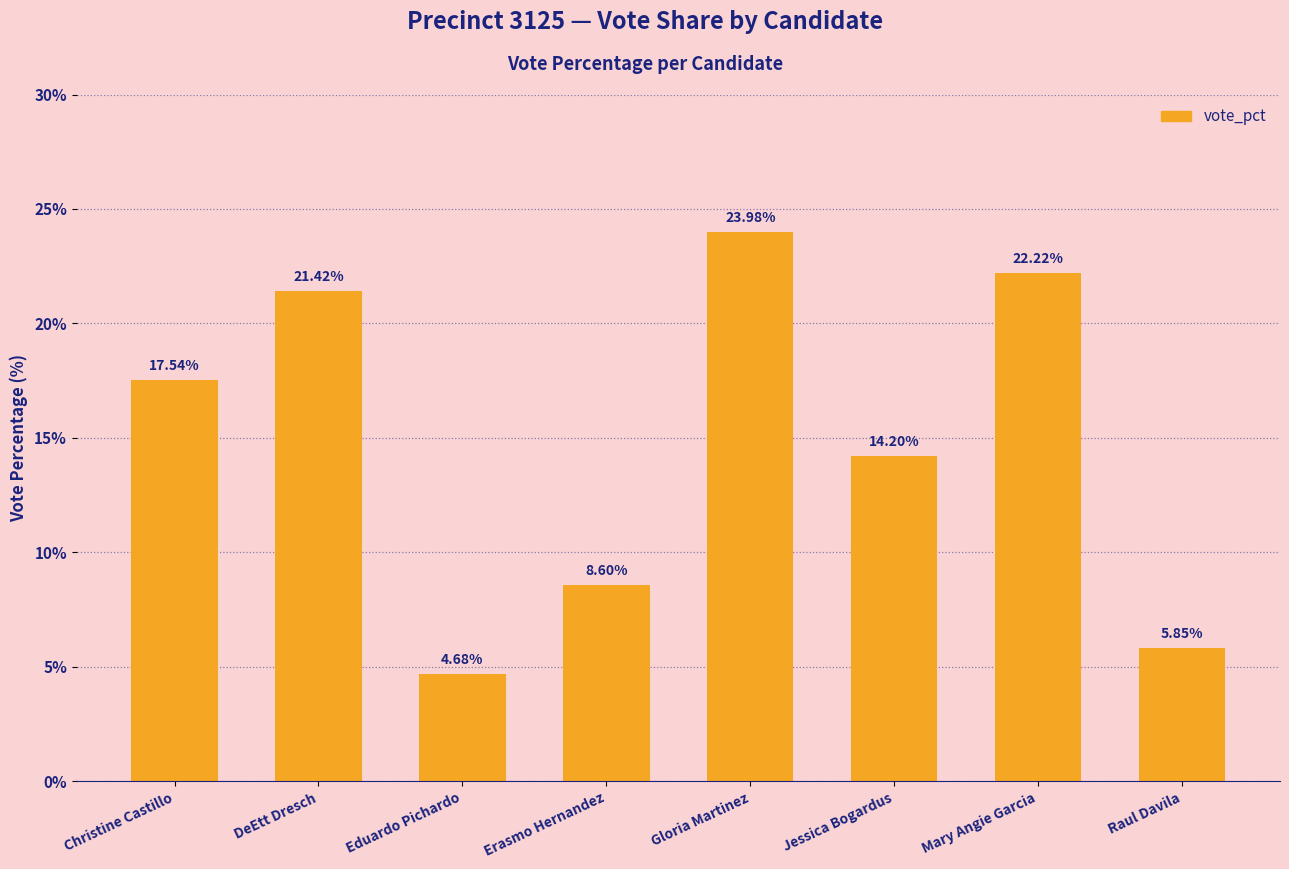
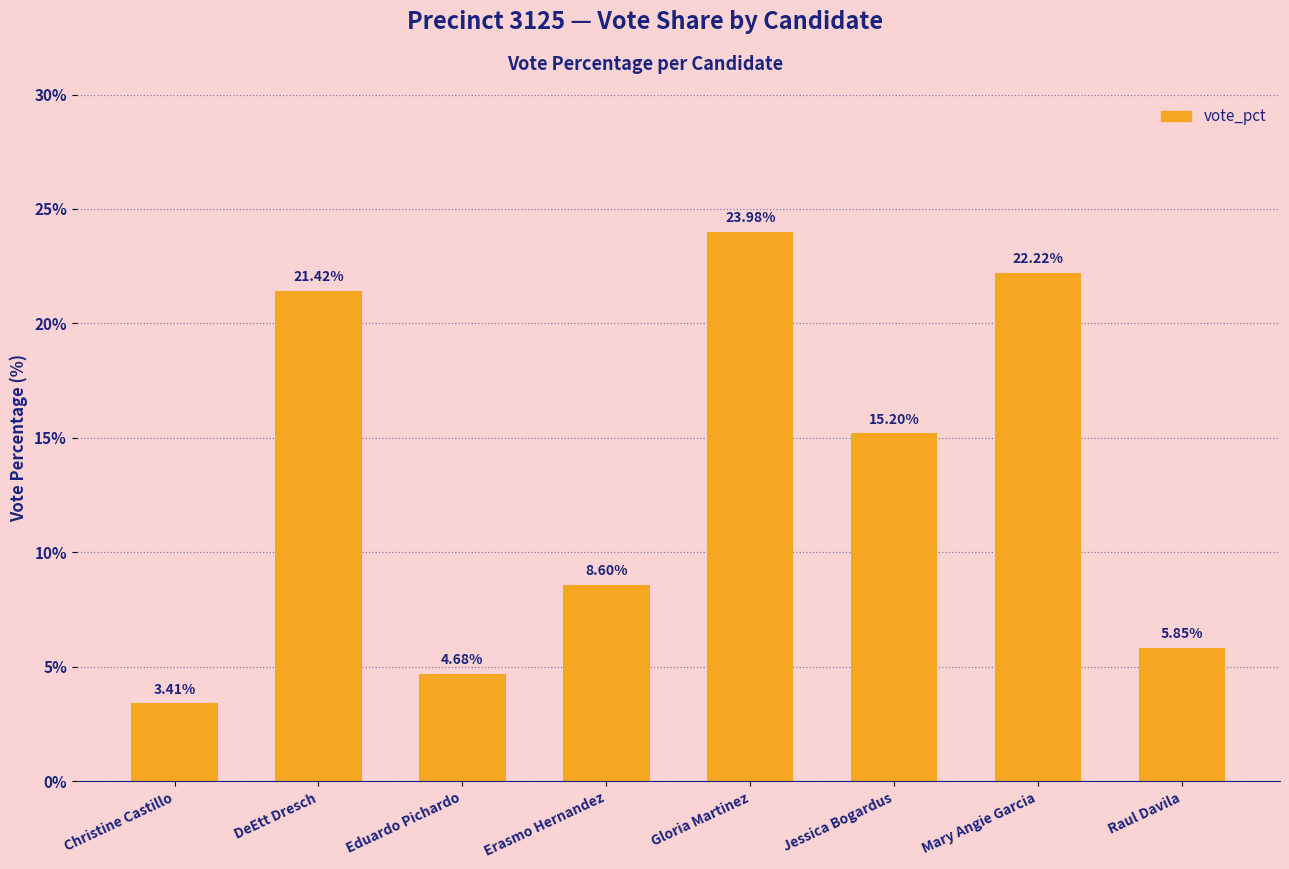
  {
-   "Christine Castillo": "17.54%",
+   "Christine Castillo": "3.41%",
    "DeEtt Dresch": "21.42%",
    "Eduardo Pichardo": "4.68%",
    "Erasmo Hernandez": "8.60%",
    "Gloria Martinez": "23.98%",
-   "Jessica Bogardus": "14.20%",
+   "Jessica Bogardus": "15.20%",
    "Mary Angie Garcia": "22.22%",
    "Raul Davila": "5.85%"
  }
